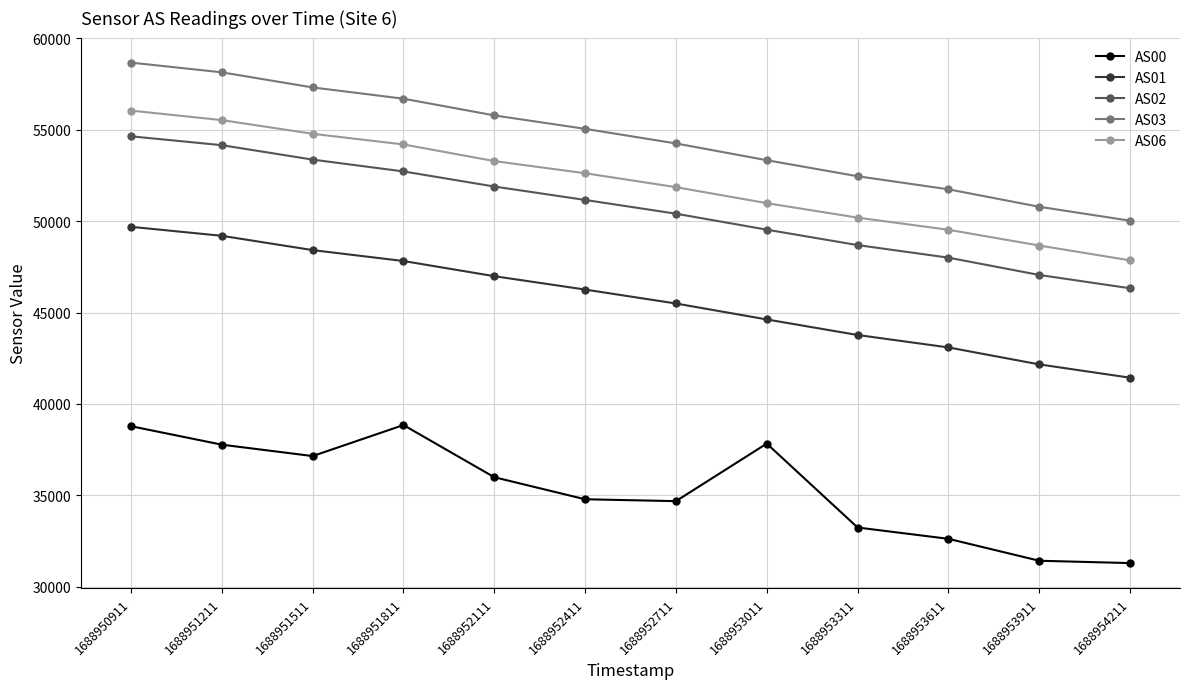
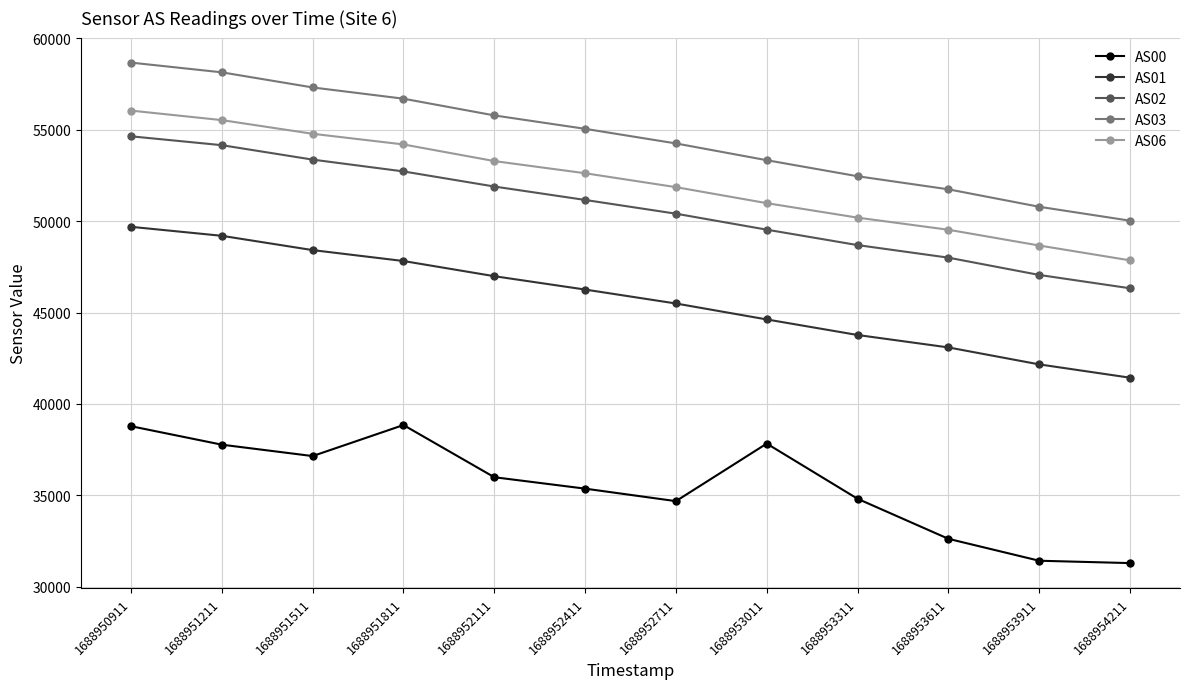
  {
    "AS00": {
      "1688950911": 38800,
      "1688951211": 37800,
      "1688951511": 37100,
      "1688951811": 38800,
      "1688952111": 36000,
-     "1688952411": 34800,
+     "1688952411": 35400,
      "1688952711": 34700,
      "1688953011": 37800,
-     "1688953311": 33200,
+     "1688953311": 34800,
      "1688953611": 32600,
      "1688953911": 31400,
      "1688954211": 31300
    }
  }
